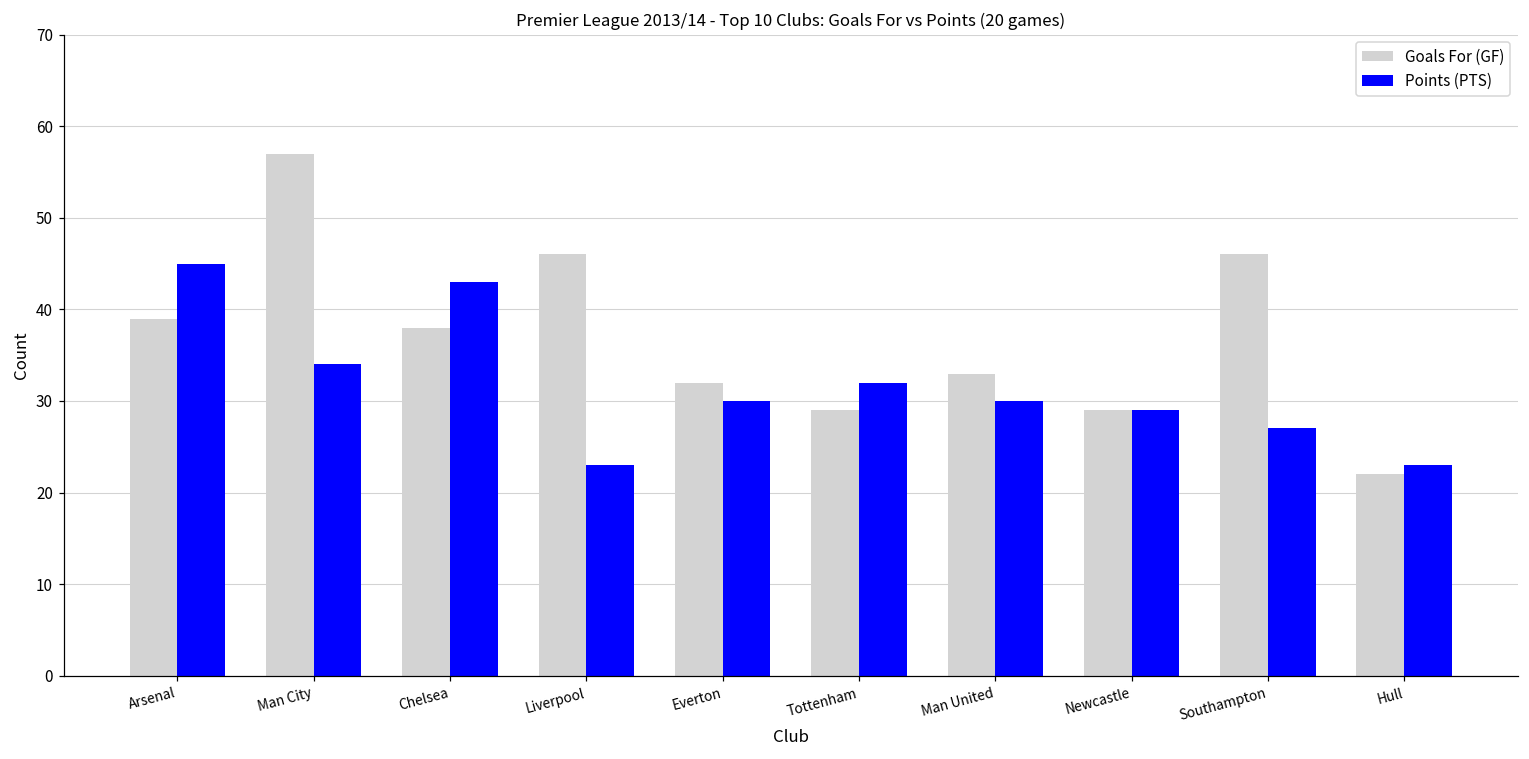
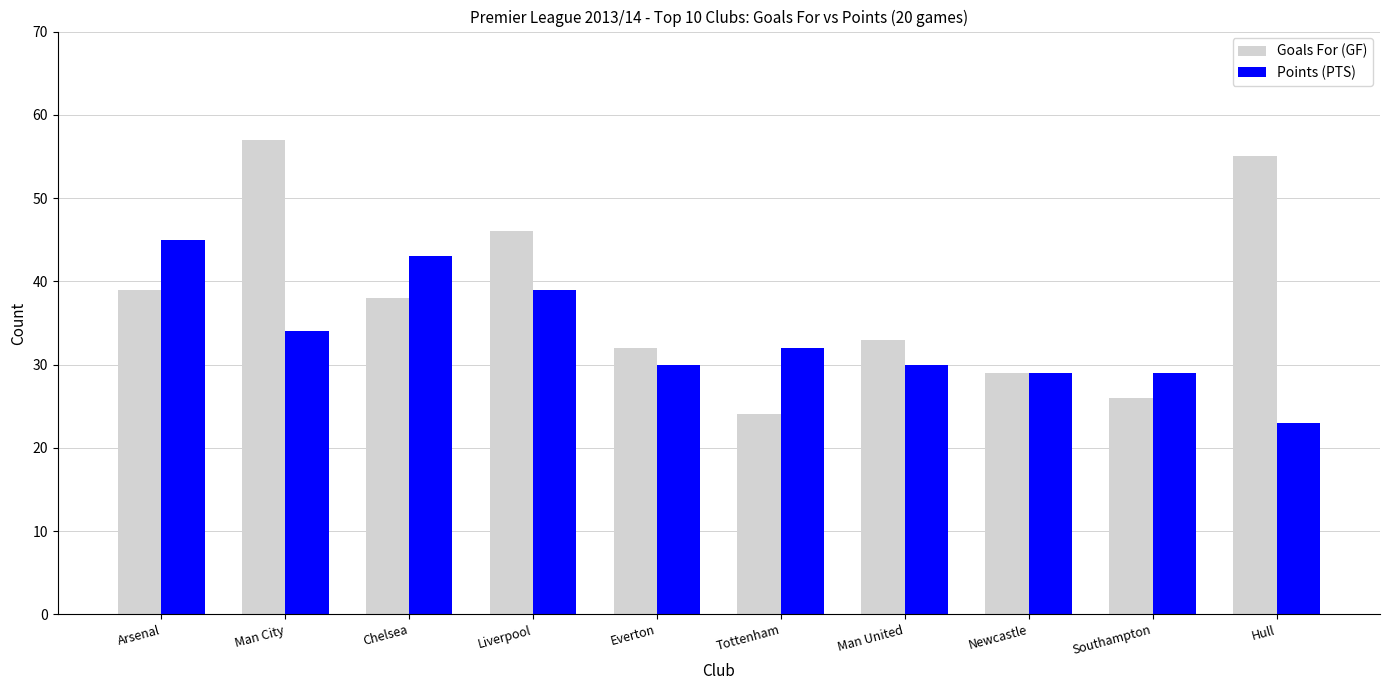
  {
    "Goals For (GF)": {
      "Arsenal": 39,
      "Man City": 57,
      "Chelsea": 38,
      "Liverpool": 46,
      "Everton": 32,
-     "Tottenham": 29,
+     "Tottenham": 24,
      "Man United": 33,
      "Newcastle": 29,
-     "Southampton": 46,
-     "Hull": 22
+     "Southampton": 26,
+     "Hull": 55
    },
    "Points (PTS)": {
      "Arsenal": 45,
      "Man City": 34,
      "Chelsea": 43,
-     "Liverpool": 23,
+     "Liverpool": 39,
      "Everton": 30,
      "Tottenham": 32,
      "Man United": 30,
      "Newcastle": 29,
-     "Southampton": 27,
+     "Southampton": 29,
      "Hull": 23
    }
  }
